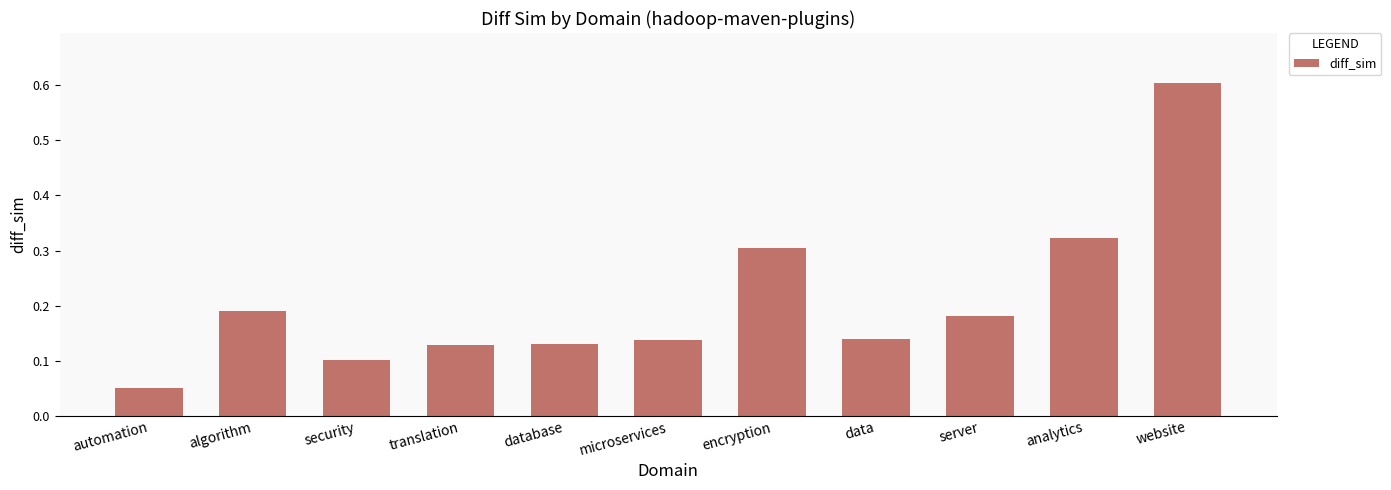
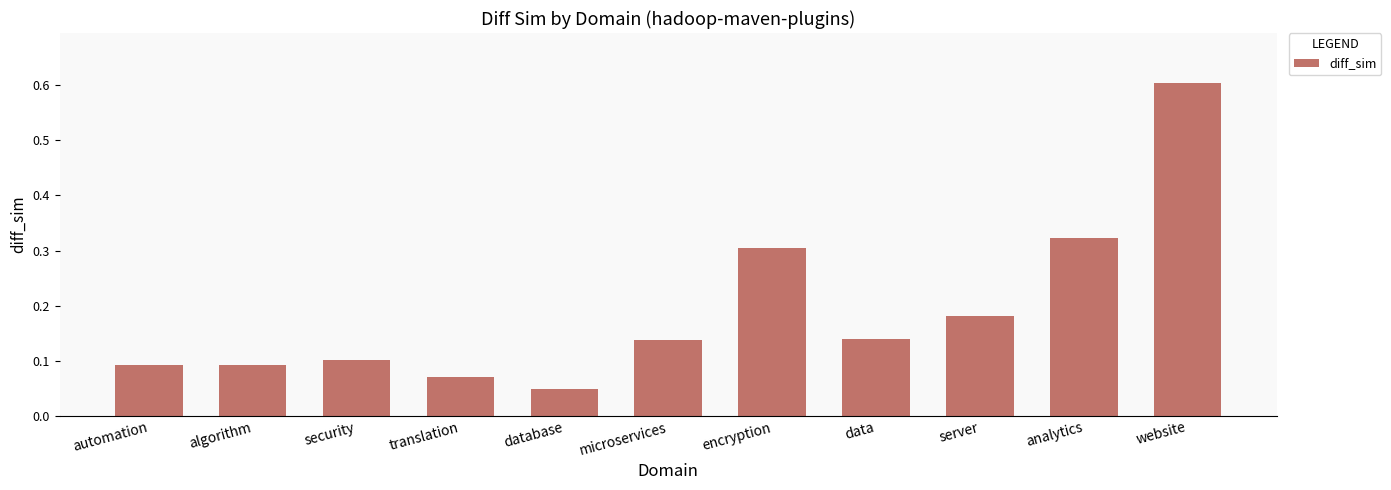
  {
-   "automation": 0.05,
-   "algorithm": 0.19,
+   "automation": 0.09,
+   "algorithm": 0.09,
    "security": 0.10,
-   "translation": 0.13,
-   "database": 0.13,
+   "translation": 0.07,
+   "database": 0.05,
    "microservices": 0.14,
    "encryption": 0.31,
    "data": 0.14,
    "server": 0.18,
    "analytics": 0.32,
    "website": 0.60
  }
